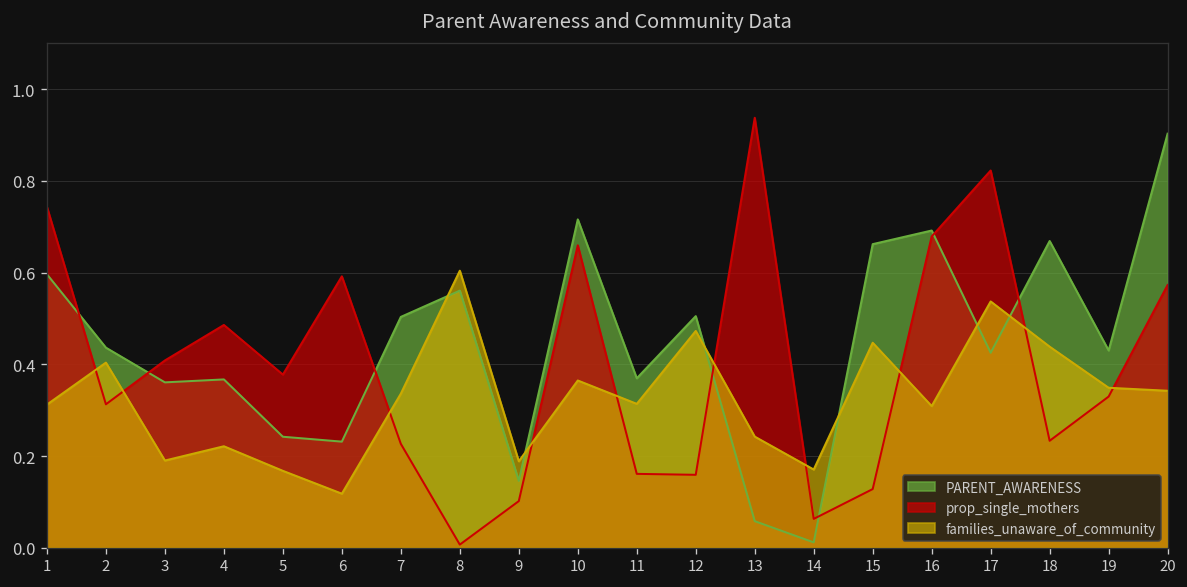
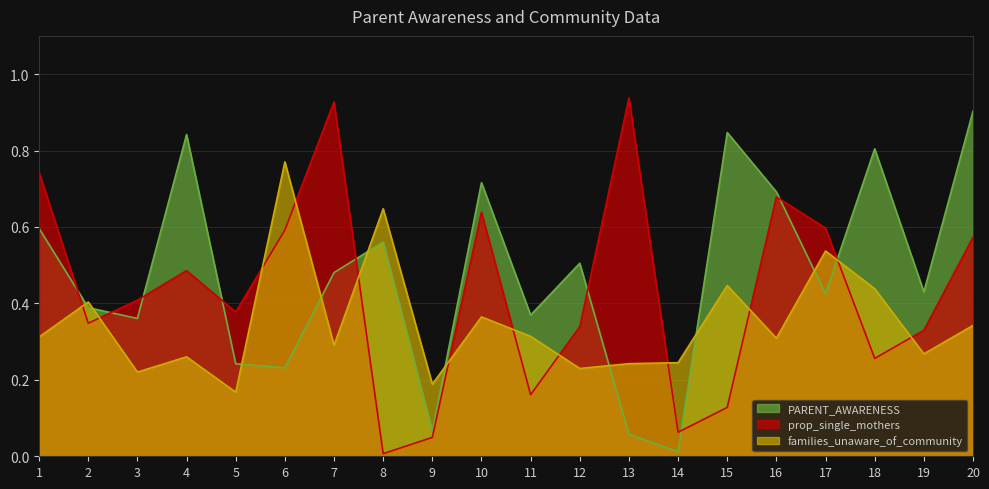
  {
    "PARENT_AWARENESS": {
      "1": 0.60,
-     "2": 0.44,
+     "2": 0.39,
      "3": 0.36,
-     "4": 0.37,
+     "4": 0.84,
      "5": 0.24,
      "6": 0.23,
-     "7": 0.50,
+     "7": 0.48,
      "8": 0.56,
-     "9": 0.15,
+     "9": 0.07,
      "10": 0.72,
      "11": 0.37,
      "12": 0.51,
      "13": 0.06,
      "14": 0.01,
-     "15": 0.66,
+     "15": 0.85,
      "16": 0.69,
      "17": 0.43,
-     "18": 0.67,
+     "18": 0.80,
      "19": 0.43,
      "20": 0.90
    },
    "prop_single_mothers": {
      "1": 0.74,
-     "2": 0.31,
+     "2": 0.35,
      "3": 0.41,
      "4": 0.49,
      "5": 0.38,
      "6": 0.59,
-     "7": 0.23,
+     "7": 0.93,
      "8": 0.01,
-     "9": 0.10,
-     "10": 0.66,
+     "9": 0.05,
+     "10": 0.64,
      "11": 0.16,
-     "12": 0.16,
+     "12": 0.34,
      "13": 0.94,
      "14": 0.06,
      "15": 0.13,
      "16": 0.68,
-     "17": 0.82,
-     "18": 0.23,
+     "17": 0.60,
+     "18": 0.26,
      "19": 0.33,
      "20": 0.57
    },
    "families_unaware_of_community": {
      "1": 0.31,
      "2": 0.40,
-     "3": 0.19,
-     "4": 0.22,
+     "3": 0.22,
+     "4": 0.26,
      "5": 0.17,
-     "6": 0.12,
-     "7": 0.34,
-     "8": 0.60,
+     "6": 0.77,
+     "7": 0.29,
+     "8": 0.65,
      "9": 0.19,
      "10": 0.36,
      "11": 0.31,
-     "12": 0.47,
+     "12": 0.23,
      "13": 0.24,
-     "14": 0.17,
+     "14": 0.24,
      "15": 0.45,
      "16": 0.31,
      "17": 0.54,
      "18": 0.44,
-     "19": 0.35,
+     "19": 0.27,
      "20": 0.34
    }
  }
